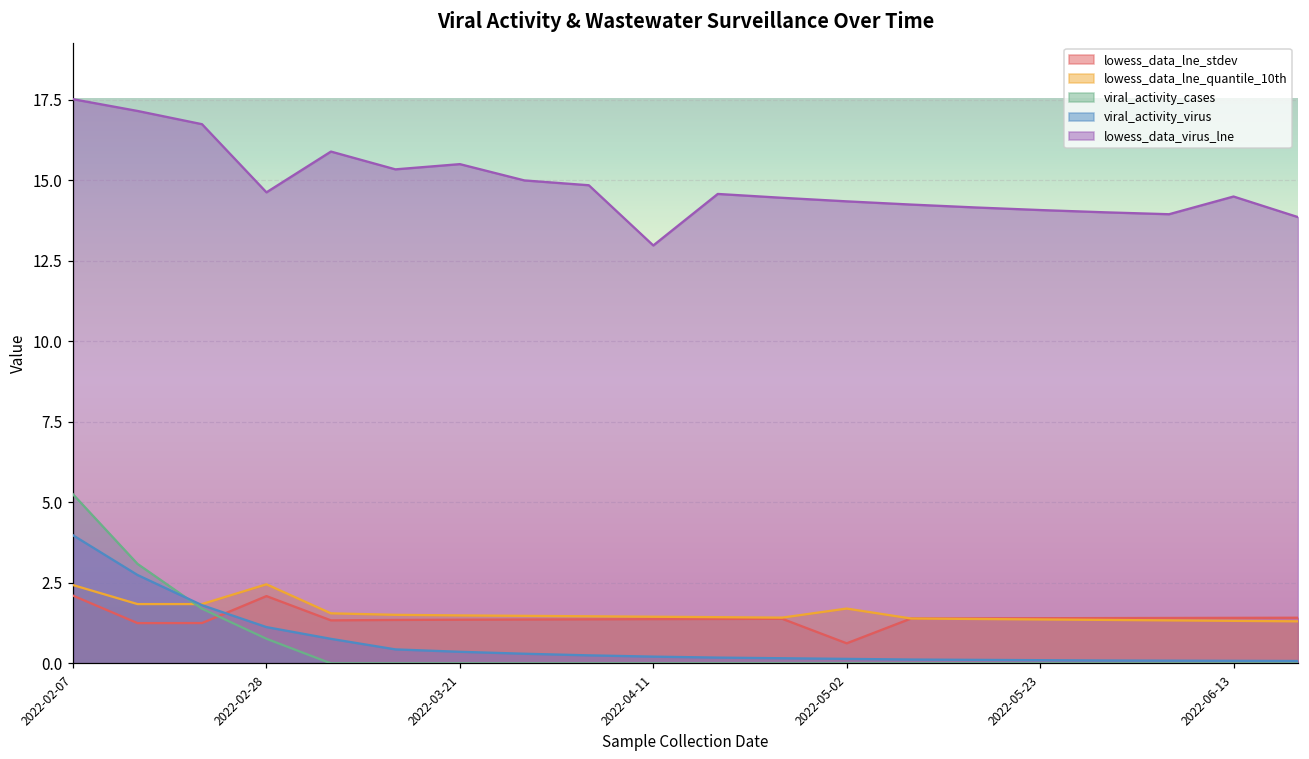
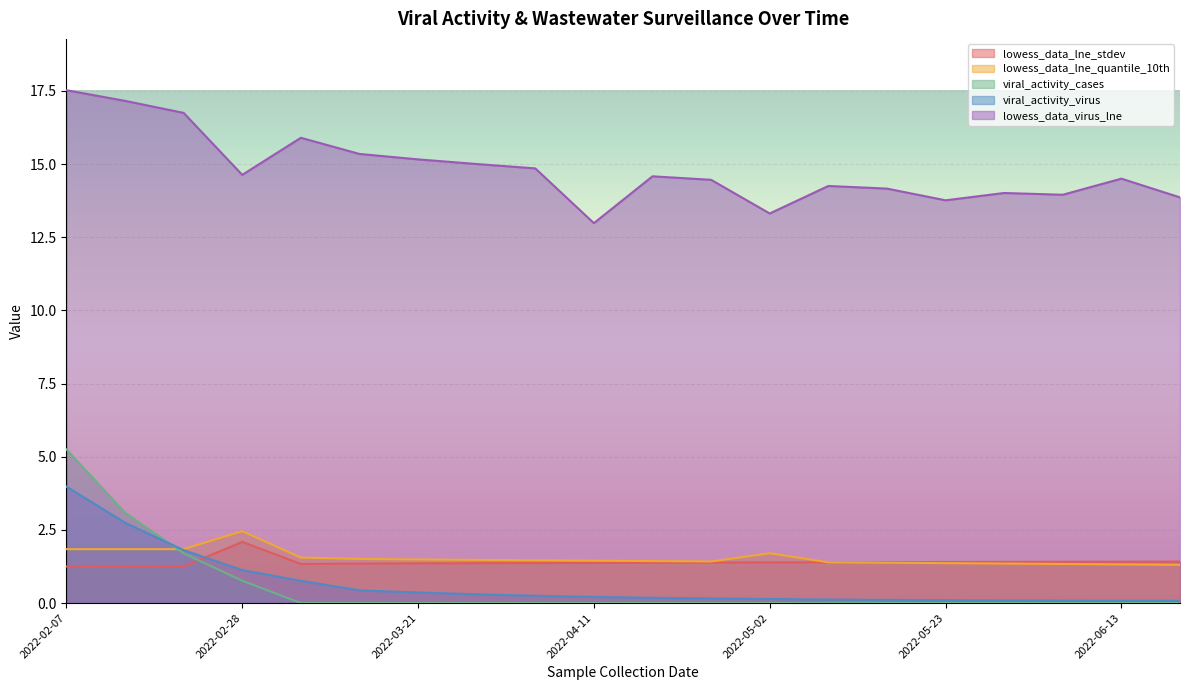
  {
    "lowess_data_lne_stdev": {
-     "2022-02-07": 2.1,
+     "2022-02-07": 1.2,
      "2022-02-28": 2.1,
      "2022-03-21": 1.4,
-     "2022-05-02": 0.6,
+     "2022-05-02": 1.4,
      "2022-06-13": 1.4
    },
    "lowess_data_lne_quantile_10th": {
-     "2022-02-07": 2.4,
+     "2022-02-07": 1.8,
      "2022-02-28": 2.5,
      "2022-03-21": 1.5,
      "2022-05-02": 1.7,
      "2022-06-13": 1.3
    },
    "lowess_data_virus_lne": {
      "2022-02-07": 17.5,
      "2022-02-28": 14.6,
-     "2022-03-21": 15.5,
+     "2022-03-21": 15.2,
      "2022-04-11": 13.0,
-     "2022-05-02": 14.4,
-     "2022-05-23": 14.1,
+     "2022-05-02": 13.3,
+     "2022-05-23": 13.8,
      "2022-06-13": 14.5
    }
  }
